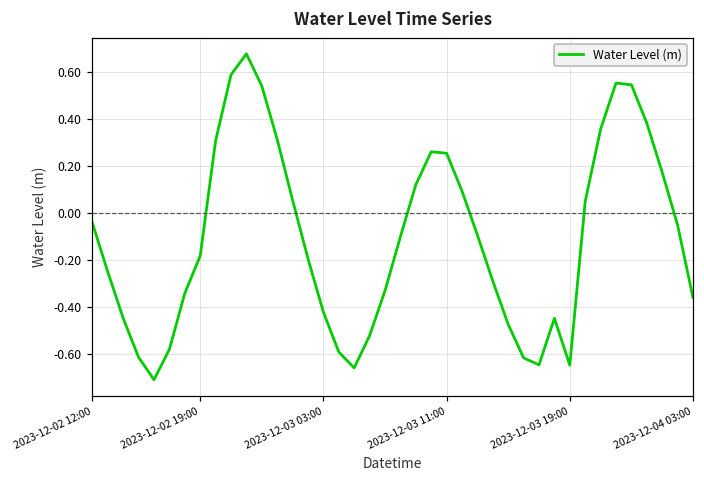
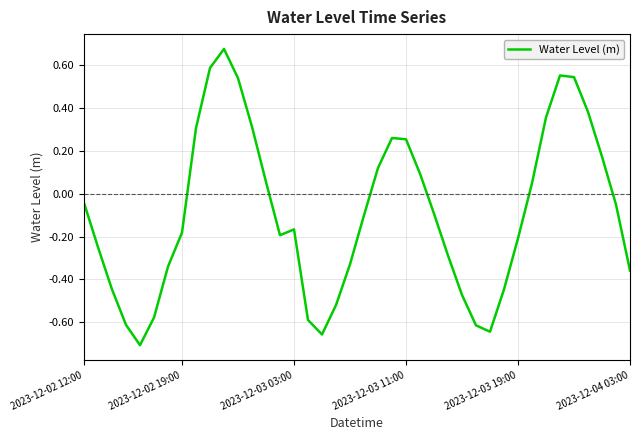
  {
    "2023-12-02 12:00": -0.04,
    "2023-12-02 19:00": -0.18,
-   "2023-12-03 03:00": -0.42,
+   "2023-12-03 03:00": -0.17,
    "2023-12-03 11:00": 0.25,
-   "2023-12-03 19:00": -0.65,
+   "2023-12-03 19:00": -0.21,
    "2023-12-04 03:00": -0.36
  }
